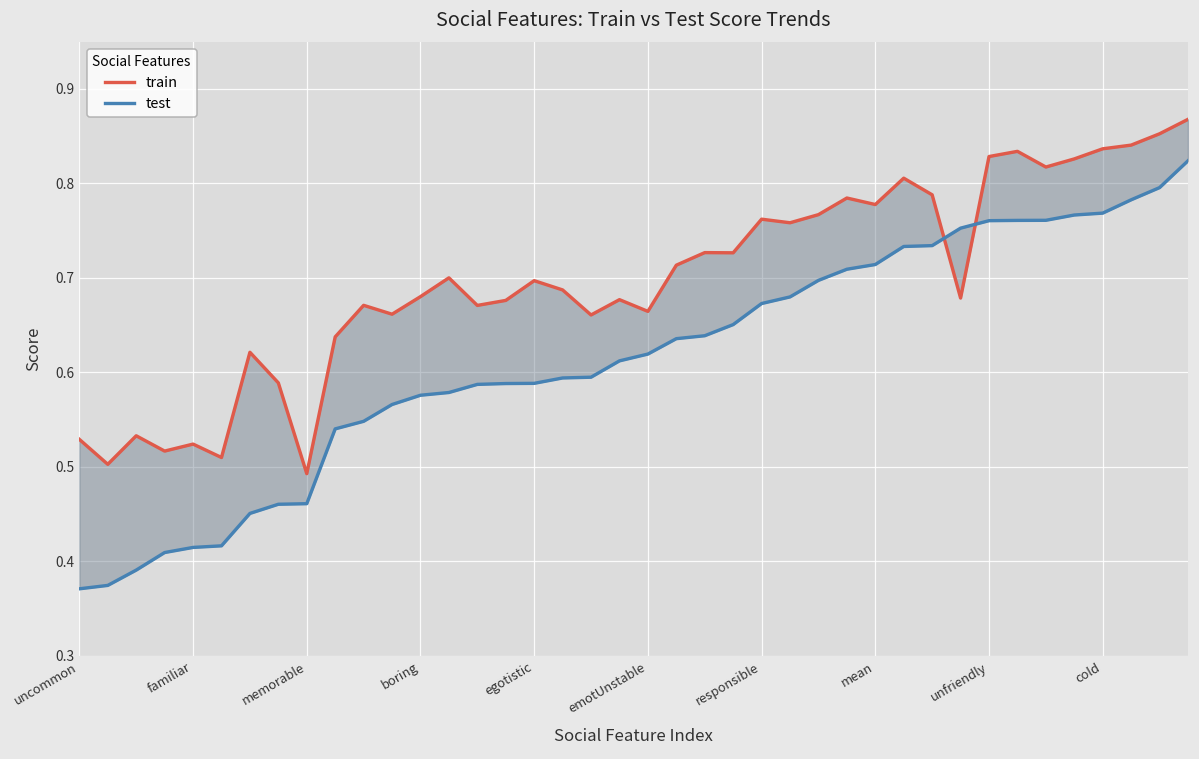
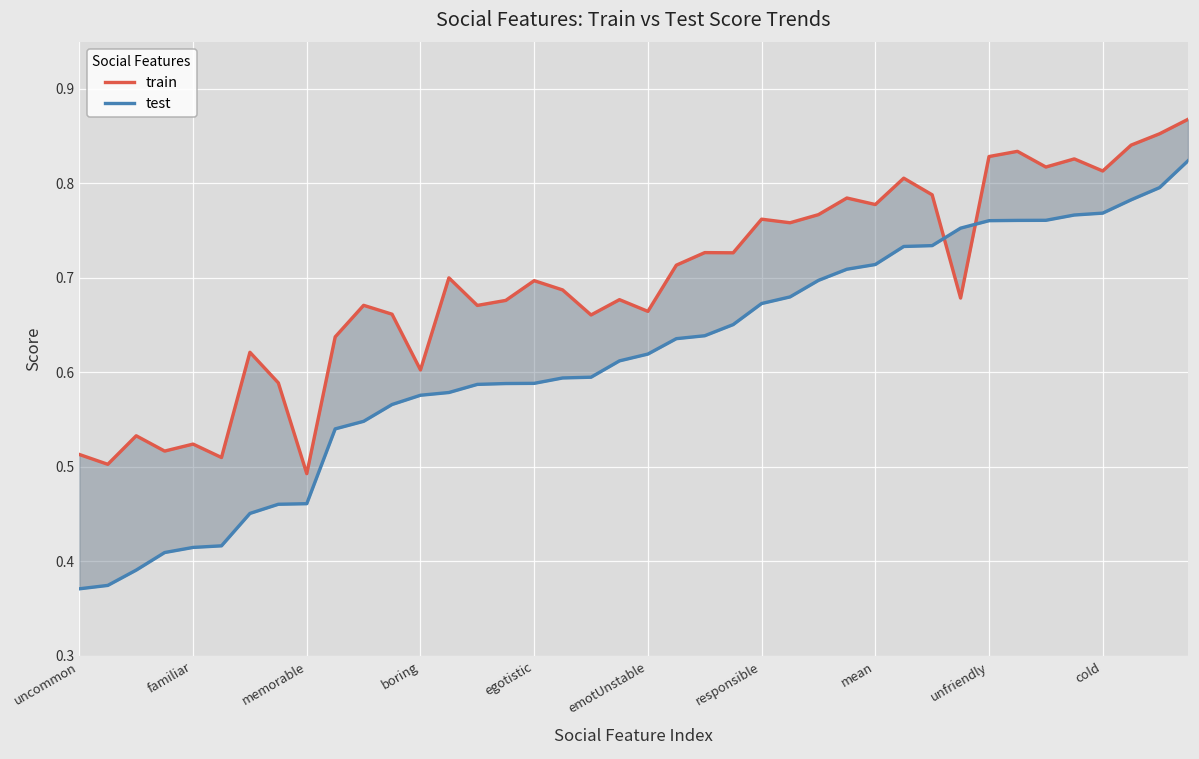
  {
    "train": {
-     "uncommon": 0.53,
-     "boring": 0.68,
-     "cold": 0.84
+     "uncommon": 0.51,
+     "boring": 0.60,
+     "cold": 0.81
    }
  }
